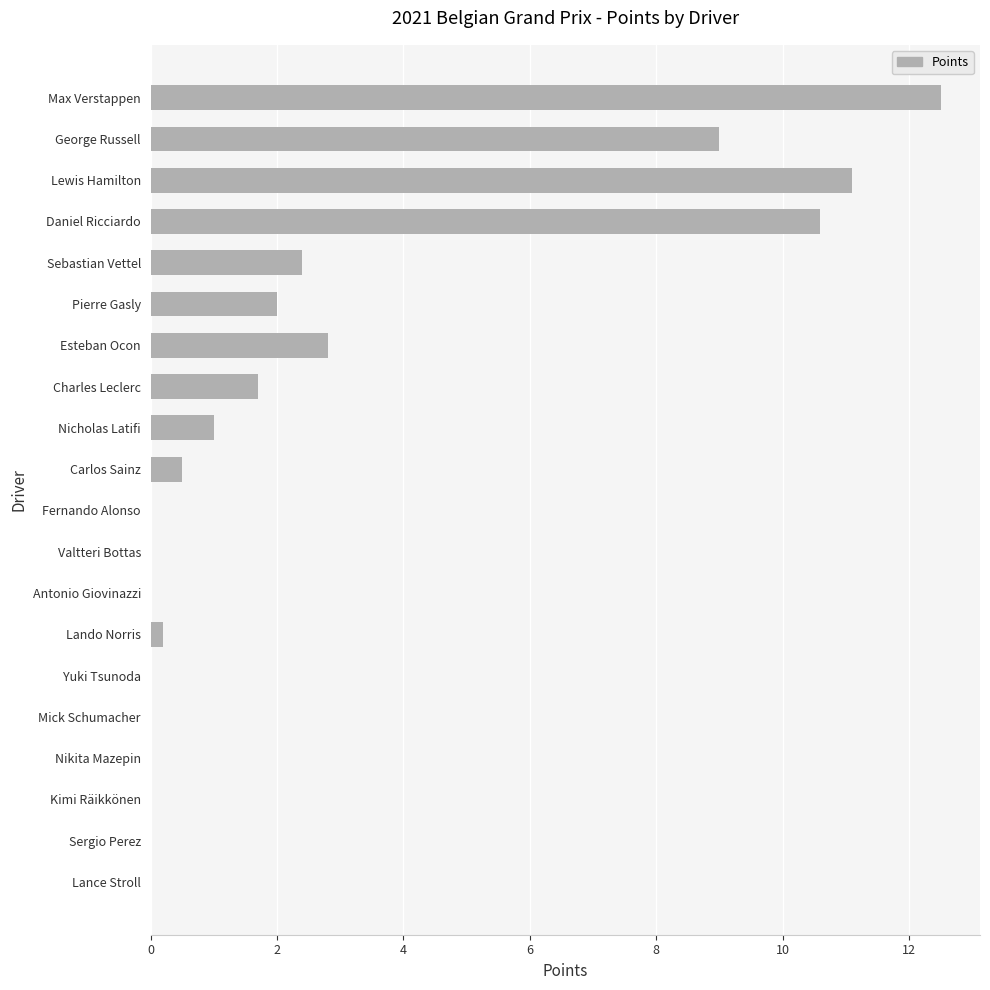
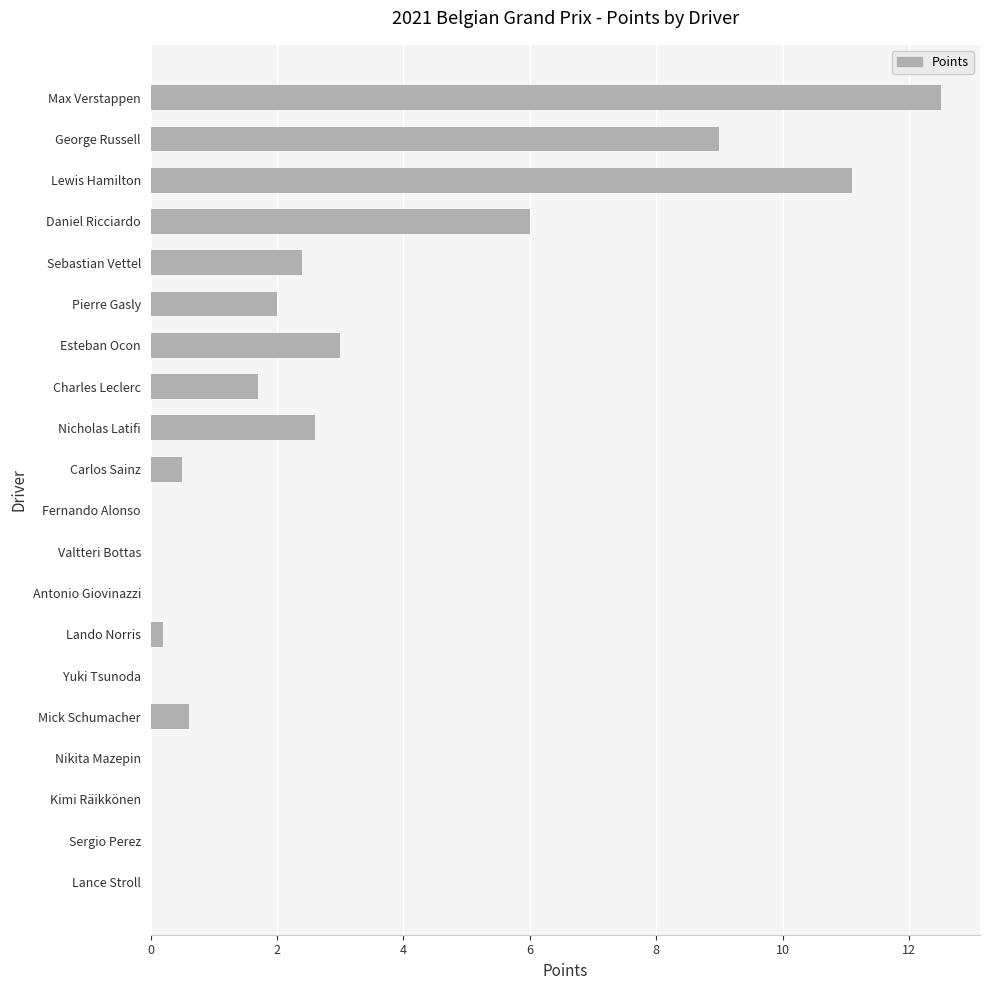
  {
    "Max Verstappen": 12.5,
    "George Russell": 9.0,
    "Lewis Hamilton": 11.1,
-   "Daniel Ricciardo": 10.6,
+   "Daniel Ricciardo": 6.0,
    "Sebastian Vettel": 2.4,
    "Pierre Gasly": 2.0,
-   "Esteban Ocon": 2.8,
+   "Esteban Ocon": 3.0,
    "Charles Leclerc": 1.7,
-   "Nicholas Latifi": 1.0,
+   "Nicholas Latifi": 2.6,
    "Carlos Sainz": 0.5,
    "Fernando Alonso": 0.0,
    "Valtteri Bottas": 0.0,
    "Antonio Giovinazzi": 0.0,
    "Lando Norris": 0.2,
    "Yuki Tsunoda": 0.0,
-   "Mick Schumacher": 0.0,
+   "Mick Schumacher": 0.6,
    "Nikita Mazepin": 0.0,
    "Kimi Räikkönen": 0.0,
    "Sergio Perez": 0.0,
    "Lance Stroll": 0.0
  }
